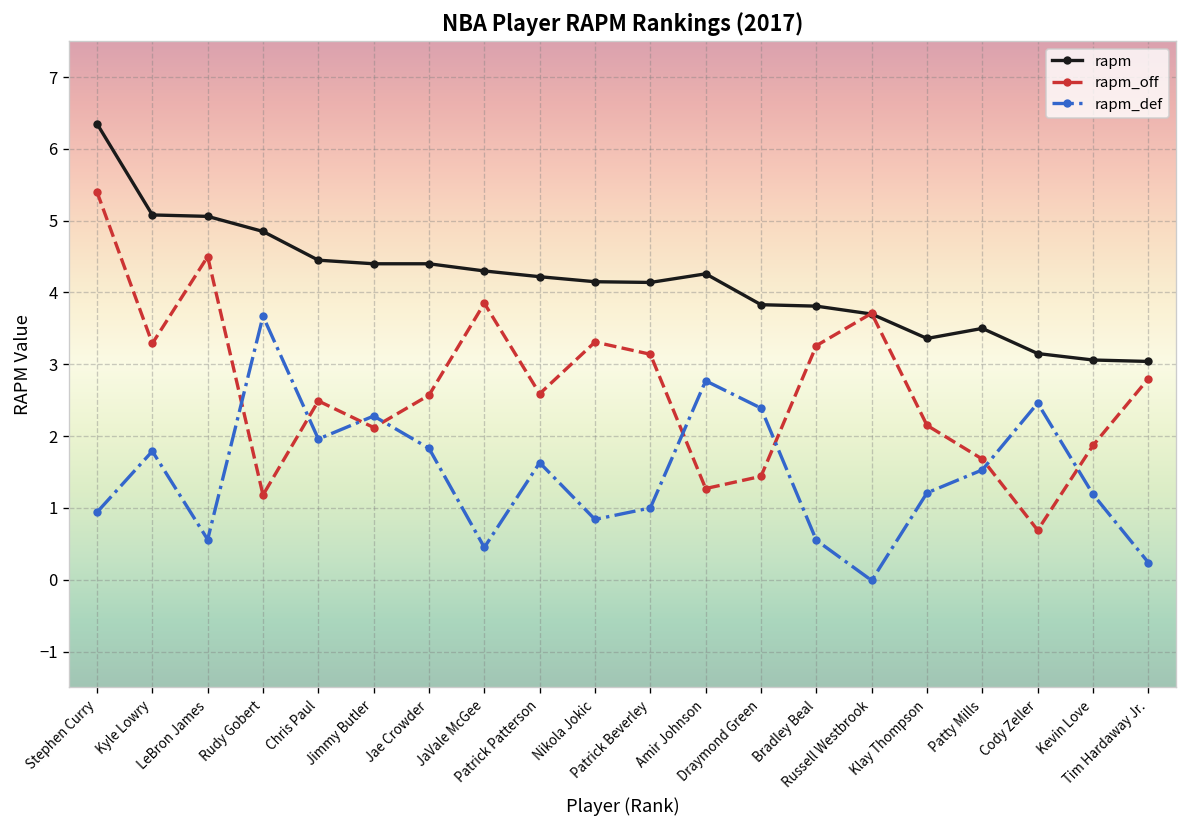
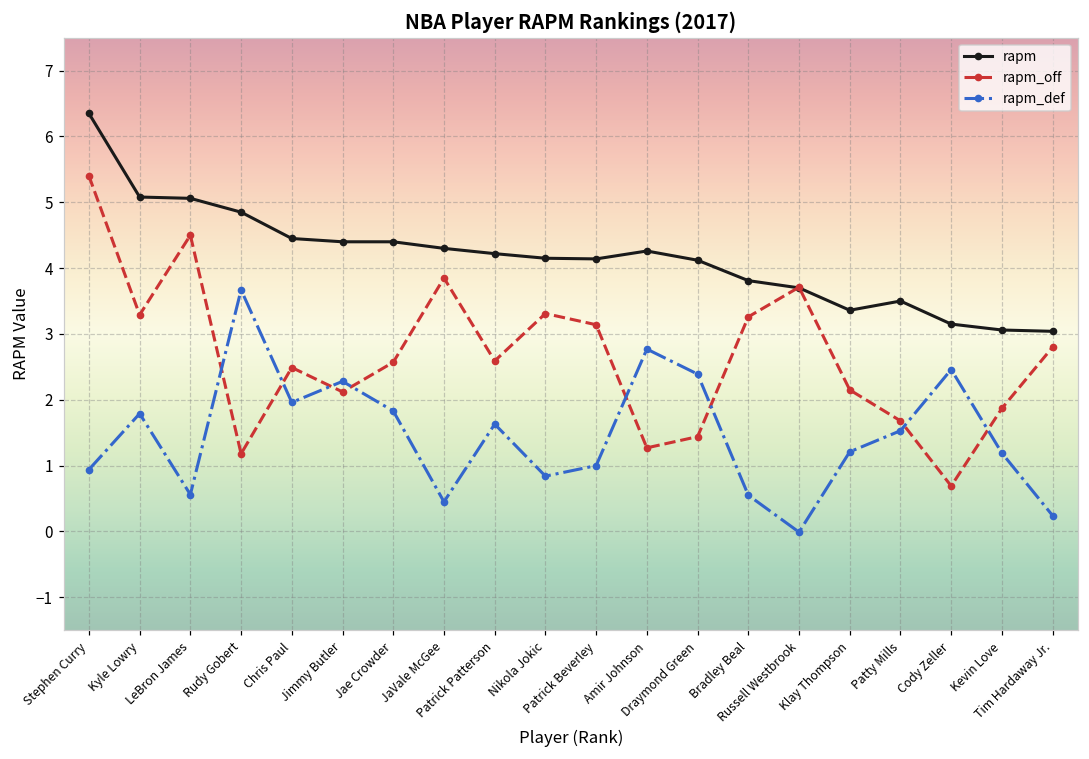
  {
    "rapm": {
      "Stephen Curry": 6.4,
      "Kyle Lowry": 5.1,
      "LeBron James": 5.1,
      "Rudy Gobert": 4.9,
      "Chris Paul": 4.5,
      "Jimmy Butler": 4.4,
      "Jae Crowder": 4.4,
      "JaVale McGee": 4.3,
      "Patrick Patterson": 4.2,
      "Nikola Jokic": 4.2,
      "Patrick Beverley": 4.1,
      "Amir Johnson": 4.3,
-     "Draymond Green": 3.8,
+     "Draymond Green": 4.1,
      "Bradley Beal": 3.8,
      "Klay Thompson": 3.4,
      "Patty Mills": 3.5,
      "Cody Zeller": 3.2,
      "Kevin Love": 3.1,
      "Tim Hardaway Jr.": 3.0
    },
    "rapm_off": {
      "Stephen Curry": 5.4,
      "Kyle Lowry": 3.3,
      "LeBron James": 4.5,
      "Rudy Gobert": 1.2,
      "Chris Paul": 2.5,
      "Jimmy Butler": 2.1,
      "Jae Crowder": 2.6,
      "JaVale McGee": 3.9,
      "Patrick Patterson": 2.6,
      "Nikola Jokic": 3.3,
      "Patrick Beverley": 3.1,
      "Amir Johnson": 1.3,
      "Draymond Green": 1.4,
      "Bradley Beal": 3.3,
      "Klay Thompson": 2.2,
      "Patty Mills": 1.7,
      "Cody Zeller": 0.7,
      "Kevin Love": 1.9,
      "Tim Hardaway Jr.": 2.8
    },
    "rapm_def": {
      "Stephen Curry": 0.9,
      "Kyle Lowry": 1.8,
      "LeBron James": 0.6,
      "Rudy Gobert": 3.7,
      "Chris Paul": 2.0,
      "Jimmy Butler": 2.3,
      "Jae Crowder": 1.8,
      "JaVale McGee": 0.5,
      "Patrick Patterson": 1.6,
      "Nikola Jokic": 0.8,
      "Patrick Beverley": 1.0,
      "Amir Johnson": 2.8,
      "Draymond Green": 2.4,
      "Bradley Beal": 0.6,
      "Russell Westbrook": 0.0,
      "Klay Thompson": 1.2,
      "Patty Mills": 1.5,
      "Cody Zeller": 2.5,
      "Kevin Love": 1.2,
      "Tim Hardaway Jr.": 0.2
    }
  }
